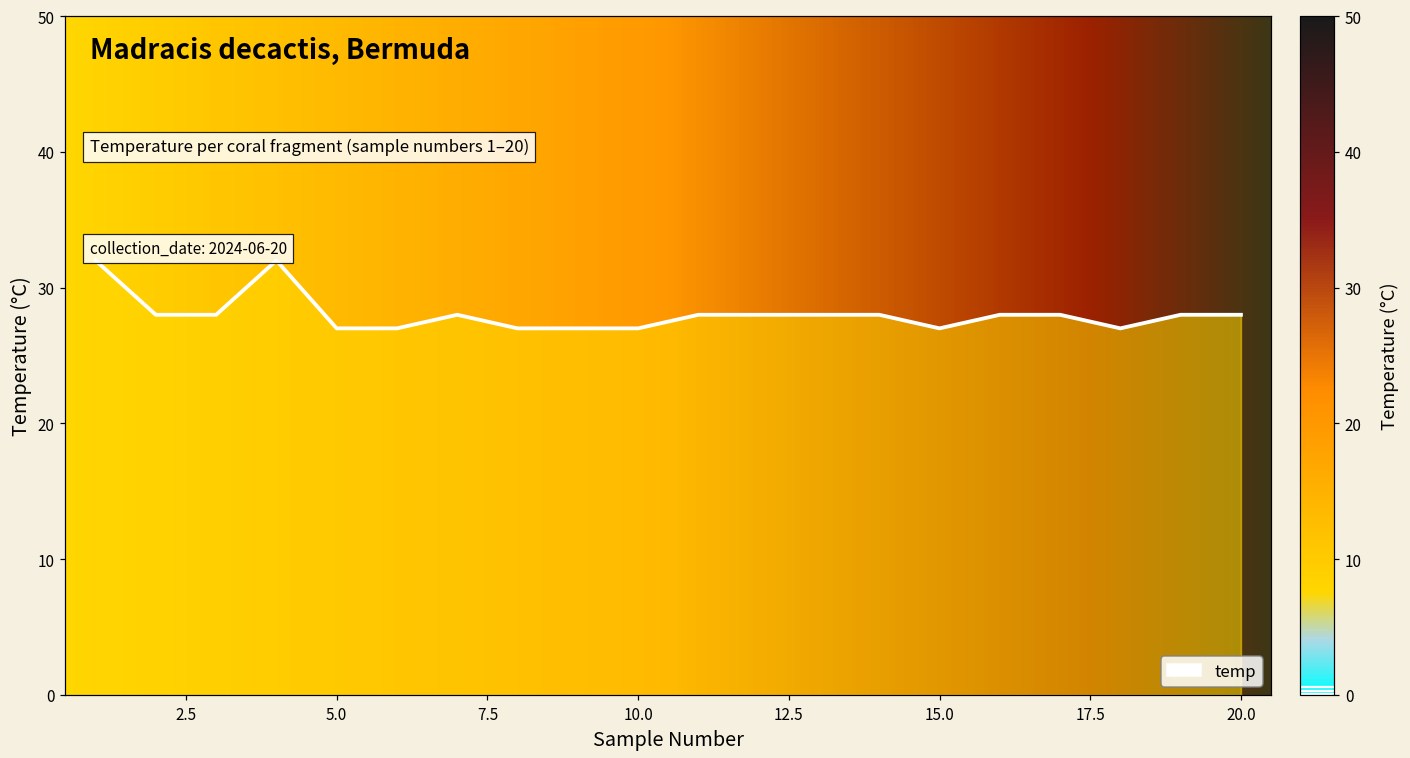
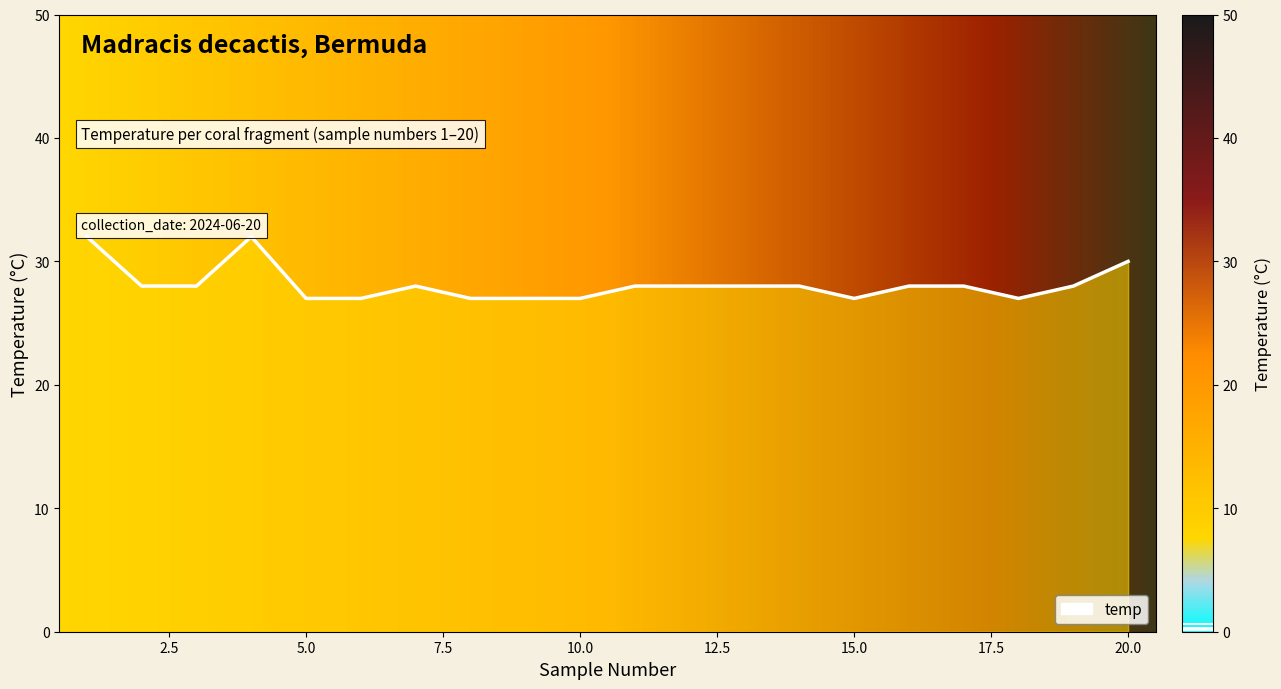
  {
    "5.0": 27,
    "10.0": 27,
    "15.0": 27,
-   "20.0": 28
+   "20.0": 30
  }
